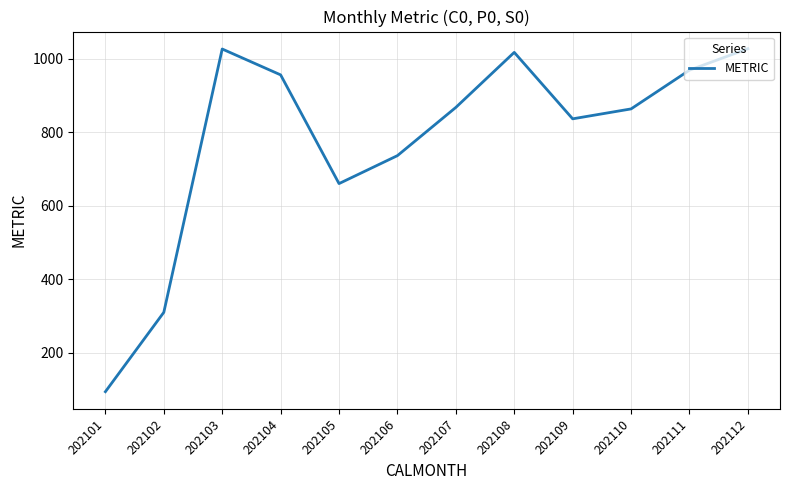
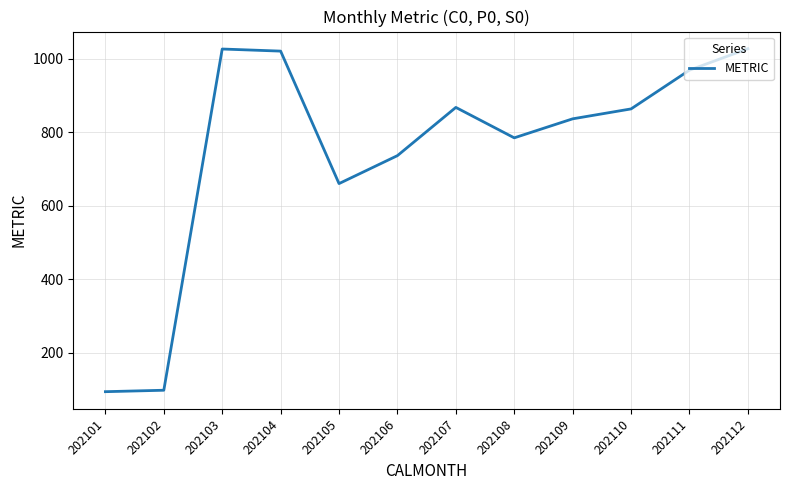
  {
    "202101": 90,
-   "202102": 310,
+   "202102": 100,
    "202103": 1030,
-   "202104": 960,
+   "202104": 1020,
    "202105": 660,
    "202106": 740,
    "202107": 870,
-   "202108": 1020,
+   "202108": 780,
    "202109": 840,
    "202110": 860
  }
